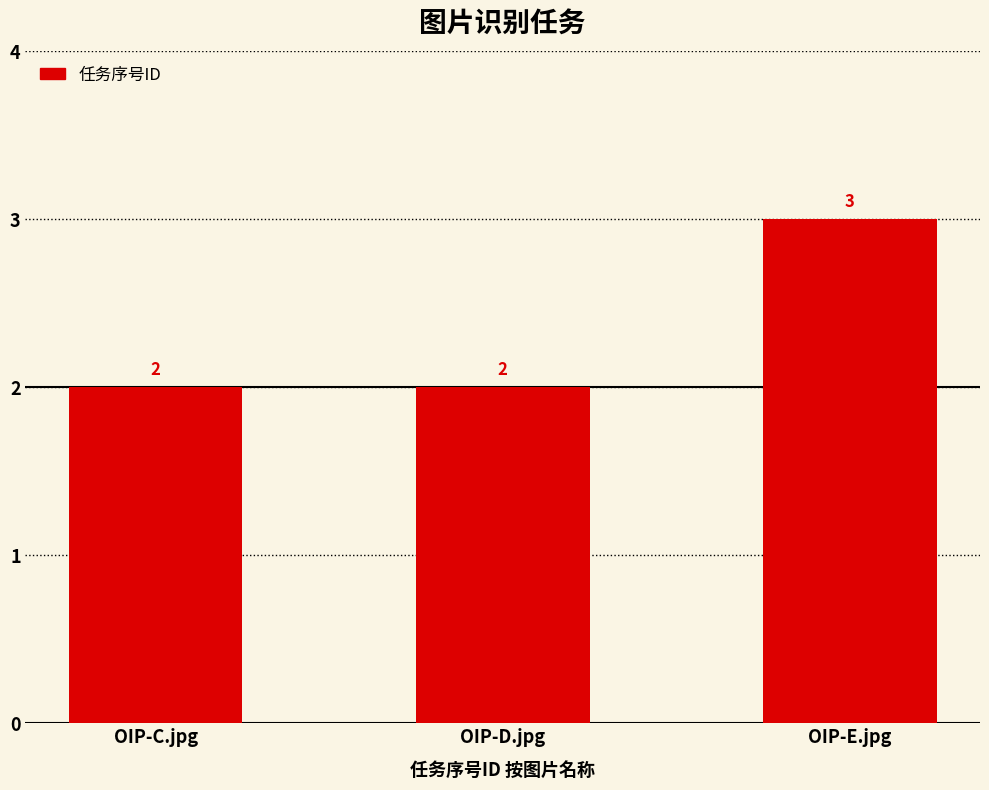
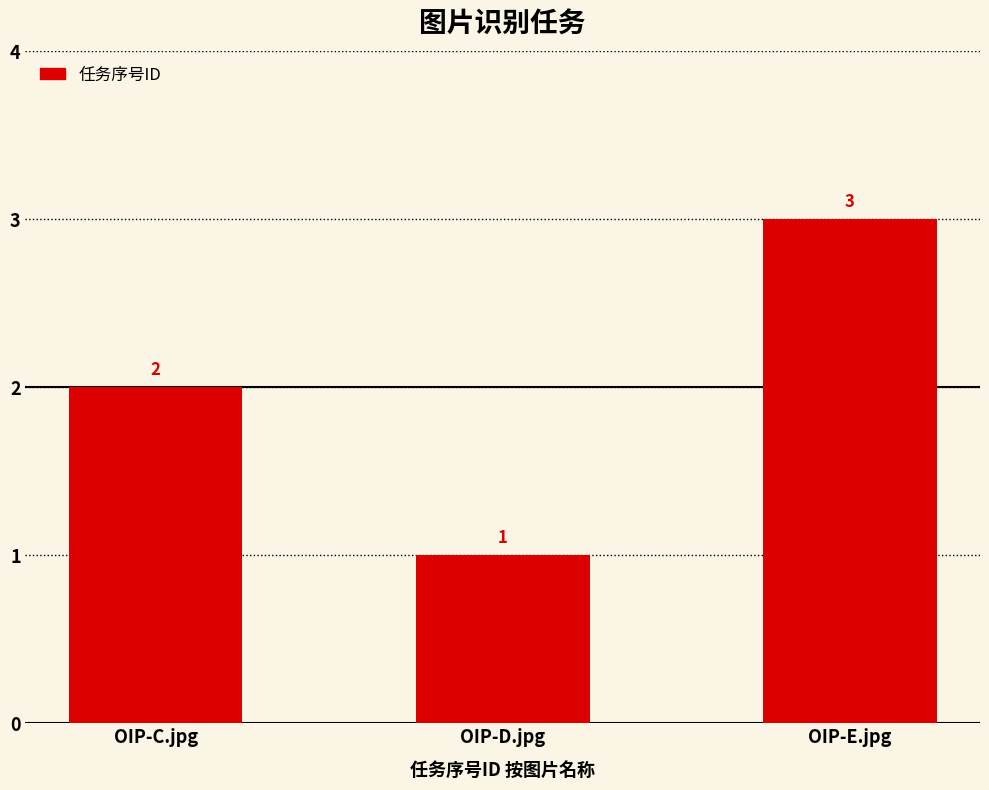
  {
    "OIP-C.jpg": 2,
-   "OIP-D.jpg": 2,
+   "OIP-D.jpg": 1,
    "OIP-E.jpg": 3
  }
